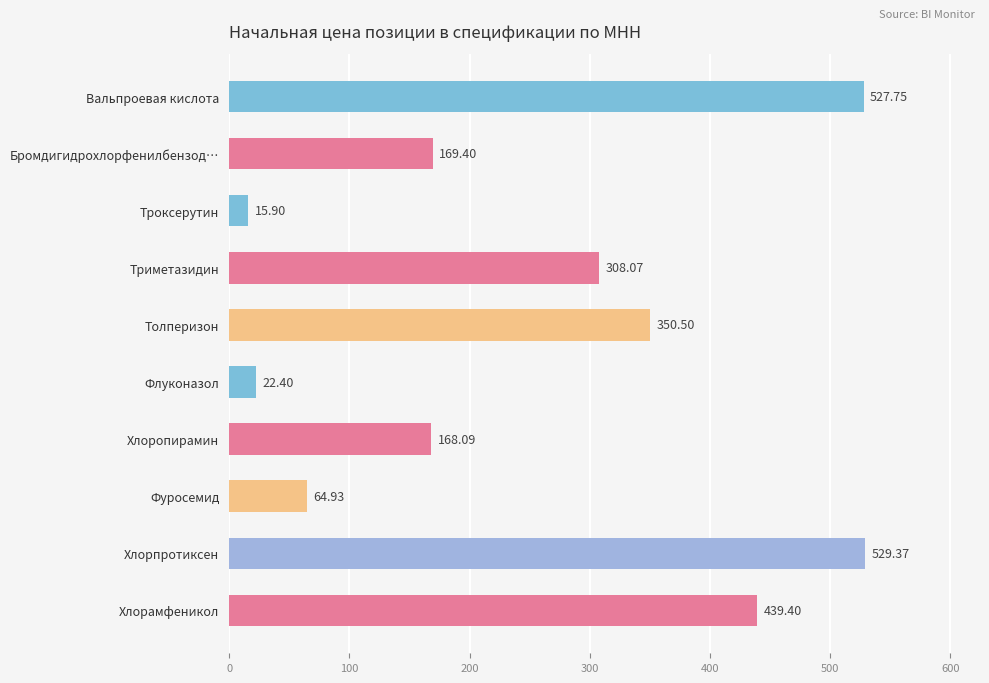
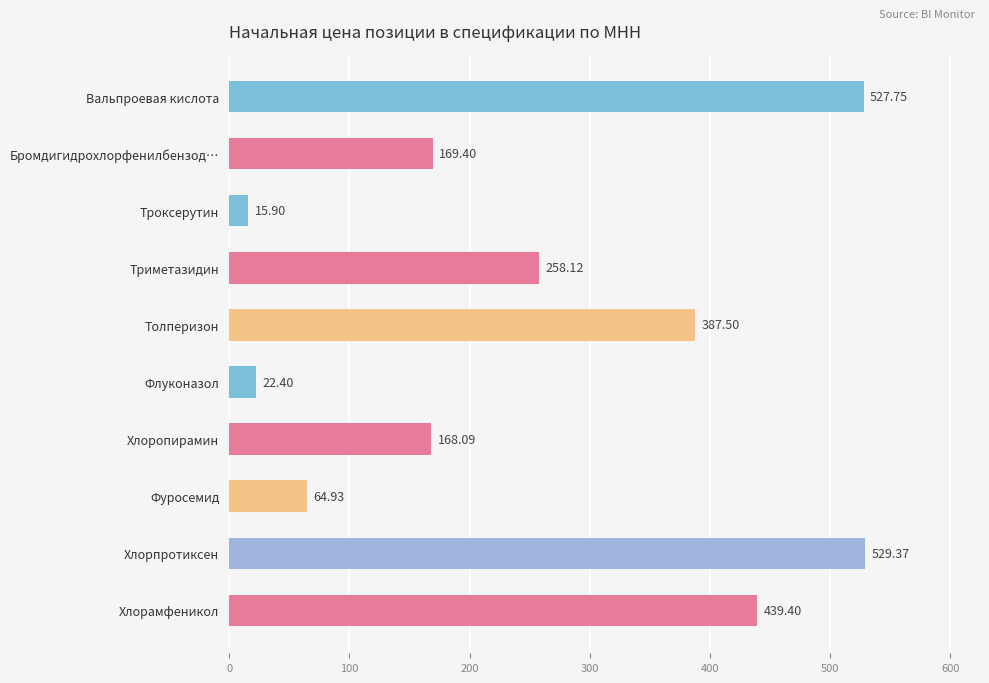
  {
    "Вальпроевая кислота": 527.75,
    "Бромдигидрохлорфенилбензод…": 169.40,
    "Троксерутин": 15.90,
-   "Триметазидин": 308.07,
-   "Толперизон": 350.50,
+   "Триметазидин": 258.12,
+   "Толперизон": 387.50,
    "Флуконазол": 22.40,
    "Хлоропирамин": 168.09,
    "Фуросемид": 64.93,
    "Хлорпротиксен": 529.37,
    "Хлорамфеникол": 439.40
  }
